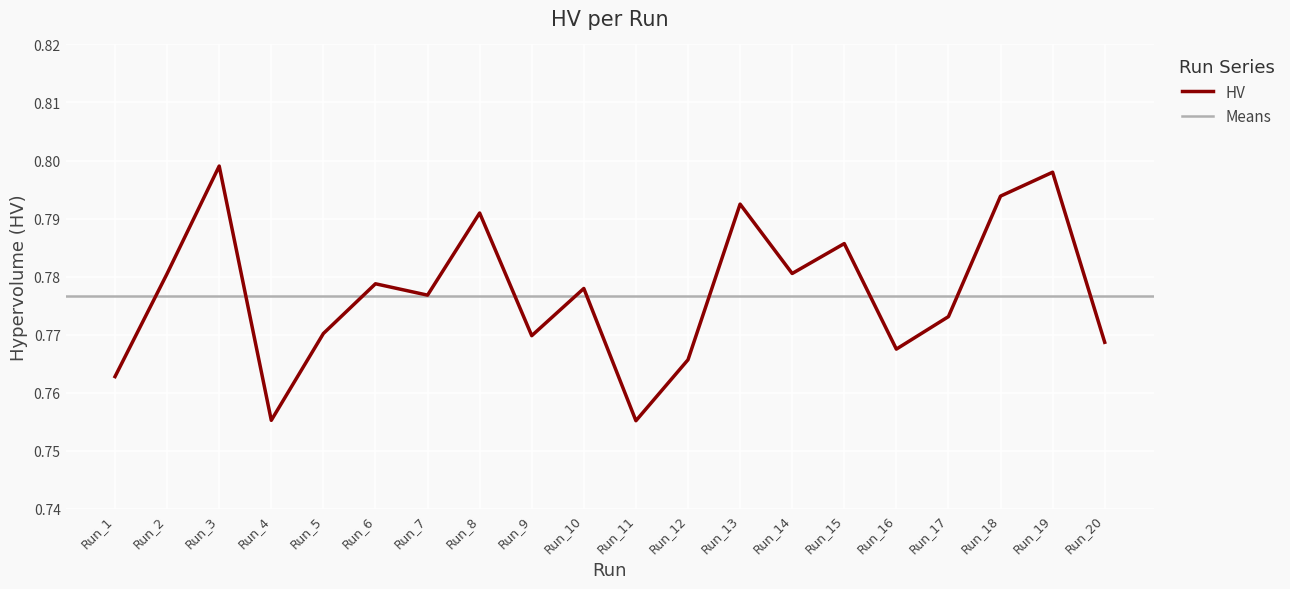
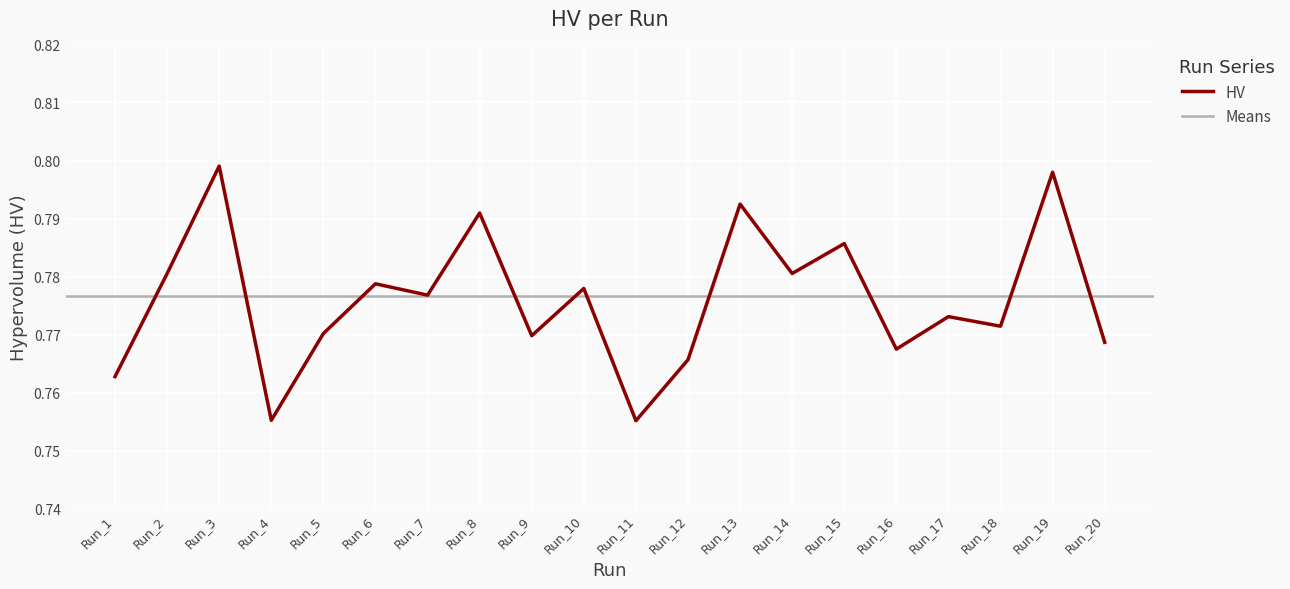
  {
    "Run_1": 0.763,
    "Run_2": 0.781,
    "Run_3": 0.799,
    "Run_4": 0.755,
    "Run_5": 0.770,
    "Run_6": 0.779,
    "Run_7": 0.777,
    "Run_8": 0.791,
    "Run_9": 0.770,
    "Run_10": 0.778,
    "Run_11": 0.755,
    "Run_12": 0.766,
    "Run_13": 0.792,
    "Run_14": 0.781,
    "Run_15": 0.786,
    "Run_16": 0.768,
    "Run_17": 0.773,
-   "Run_18": 0.794,
+   "Run_18": 0.771,
    "Run_19": 0.798,
    "Run_20": 0.769
  }
